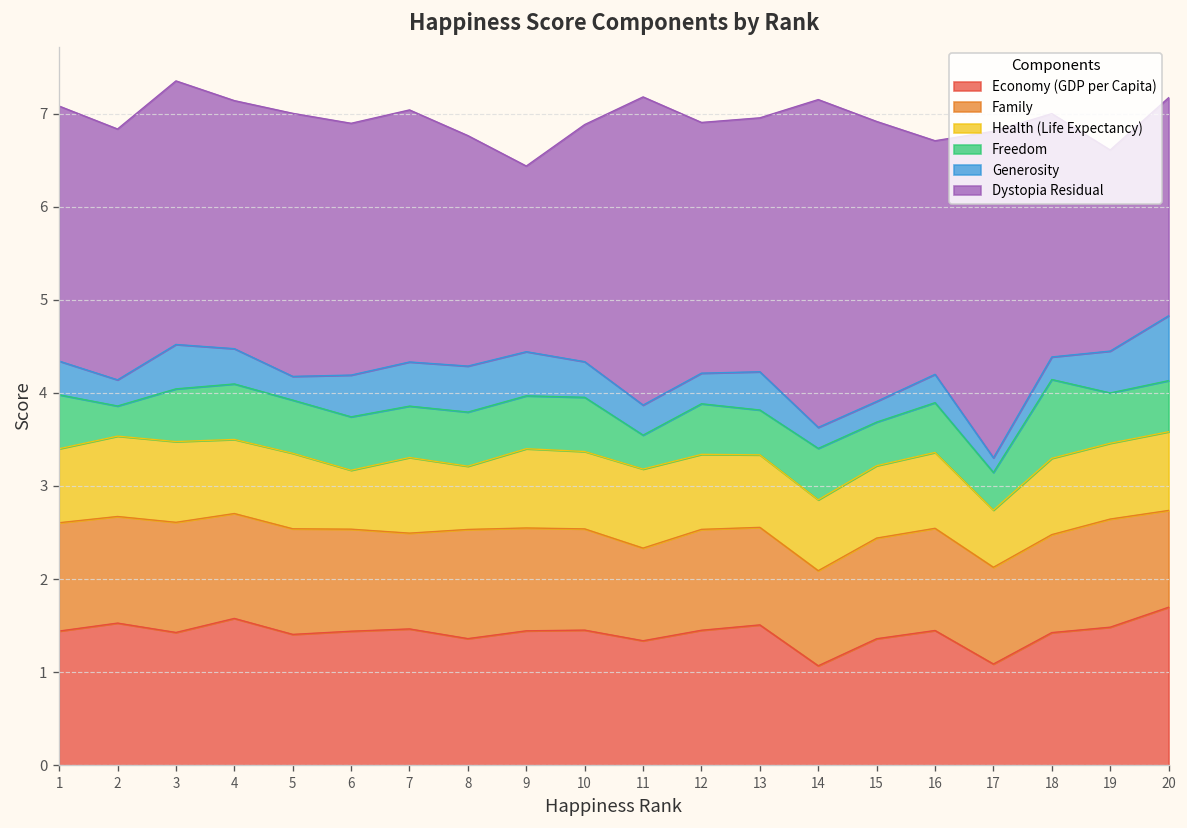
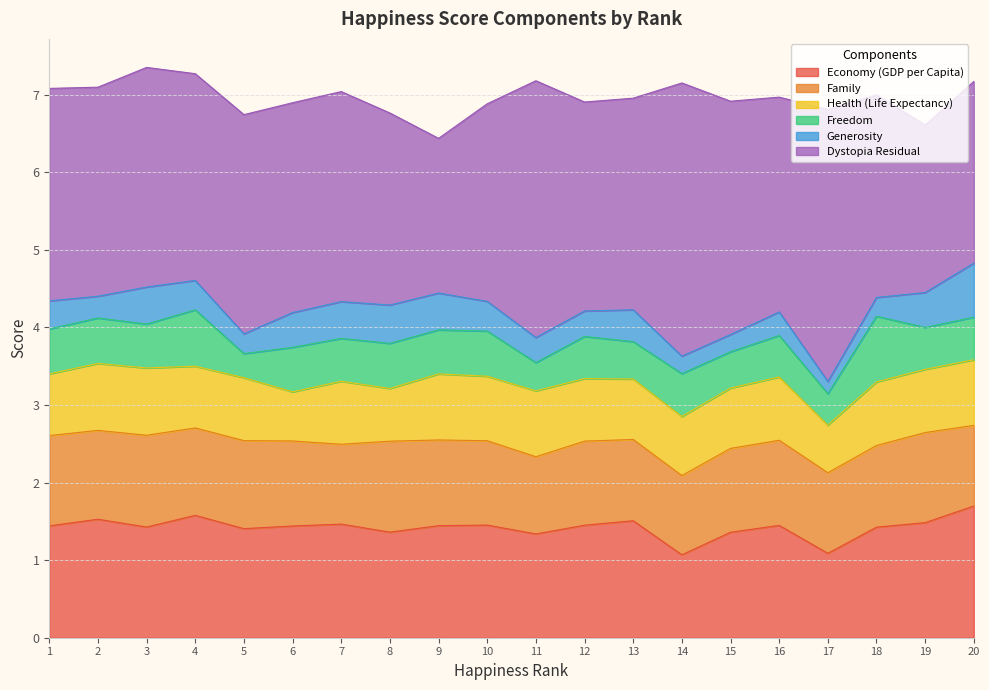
  {
    "Health (Life Expectancy)": {
      "1": 0.8,
      "2": 0.9,
      "3": 0.9,
      "4": 0.8,
      "5": 0.8,
      "6": 0.6,
      "7": 0.8,
      "8": 0.7,
      "9": 0.9,
      "10": 0.8,
      "11": 0.8,
      "12": 0.8,
      "13": 0.8,
      "14": 0.8,
      "15": 0.8,
      "16": 0.8,
      "17": 0.6,
      "18": 0.8,
      "19": 0.8,
      "20": 0.8
    },
    "Freedom": {
      "1": 0.6,
-     "2": 0.3,
+     "2": 0.6,
      "3": 0.6,
-     "4": 0.6,
-     "5": 0.6,
+     "4": 0.7,
+     "5": 0.3,
      "6": 0.6,
      "7": 0.6,
      "8": 0.6,
      "9": 0.6,
      "10": 0.6,
      "11": 0.4,
      "12": 0.5,
      "13": 0.5,
      "14": 0.6,
      "15": 0.5,
      "16": 0.5,
      "17": 0.4,
      "18": 0.8,
      "19": 0.5,
      "20": 0.5
    },
    "Generosity": {
      "1": 0.4,
      "2": 0.3,
      "3": 0.5,
      "4": 0.4,
      "5": 0.3,
      "6": 0.4,
      "7": 0.5,
      "8": 0.5,
      "9": 0.5,
      "10": 0.4,
      "11": 0.3,
      "12": 0.3,
      "13": 0.4,
      "14": 0.2,
      "15": 0.2,
      "16": 0.3,
      "17": 0.2,
      "18": 0.2,
      "19": 0.4,
      "20": 0.7
    },
    "Dystopia Residual": {
      "1": 2.7,
      "2": 2.7,
      "3": 2.8,
      "4": 2.7,
      "5": 2.8,
      "6": 2.7,
      "7": 2.7,
      "8": 2.5,
      "9": 2.0,
      "10": 2.5,
      "11": 3.3,
      "12": 2.7,
      "13": 2.7,
      "14": 3.5,
      "15": 3.0,
-     "16": 2.5,
+     "16": 2.8,
      "20": 2.3
    }
  }
